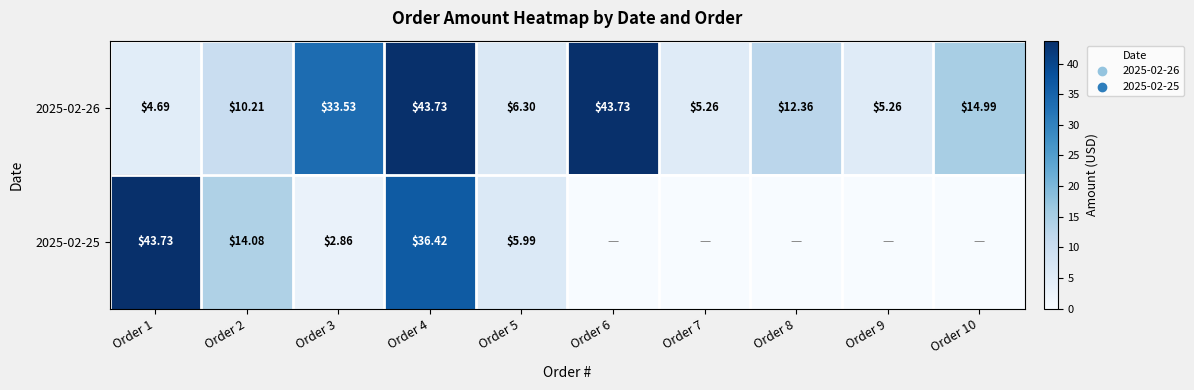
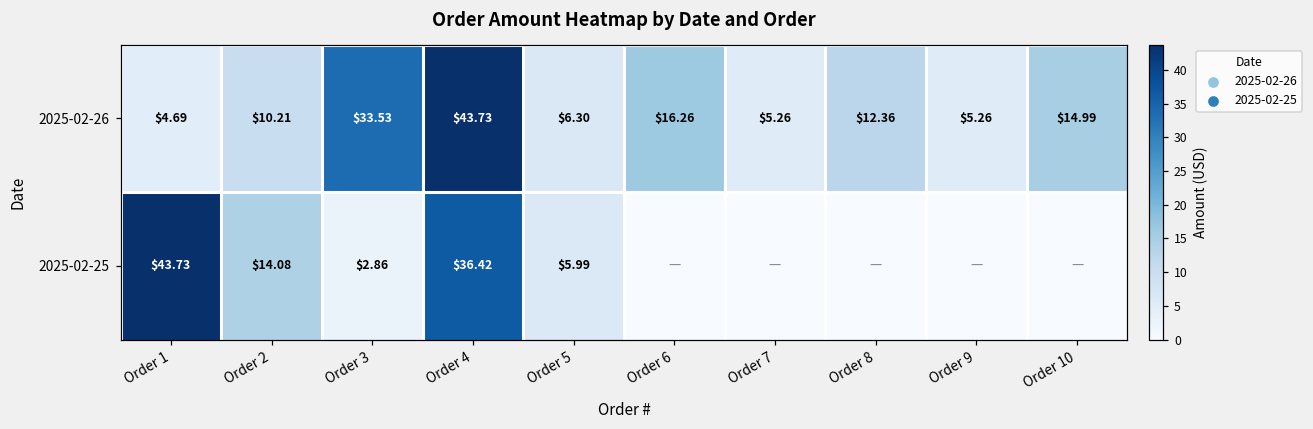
  {
    "2025-02-26": {
      "Order 1": "$4.69",
      "Order 2": "$10.21",
      "Order 3": "$33.53",
      "Order 4": "$43.73",
      "Order 5": "$6.30",
-     "Order 6": "$43.73",
+     "Order 6": "$16.26",
      "Order 7": "$5.26",
      "Order 8": "$12.36",
      "Order 9": "$5.26",
      "Order 10": "$14.99"
    },
    "2025-02-25": {
      "Order 1": "$43.73",
      "Order 2": "$14.08",
      "Order 3": "$2.86",
      "Order 4": "$36.42",
      "Order 5": "$5.99"
    }
  }
